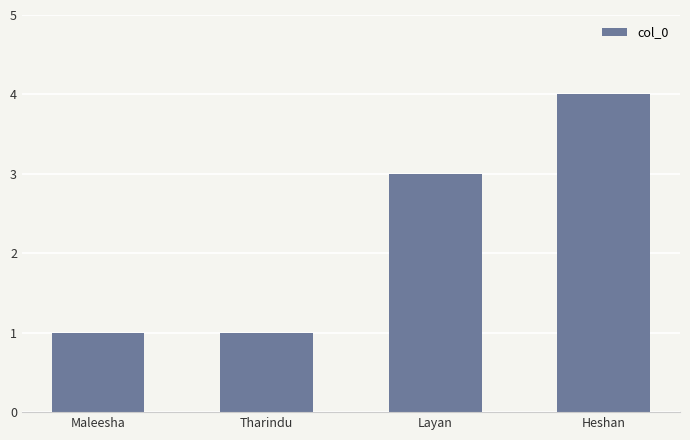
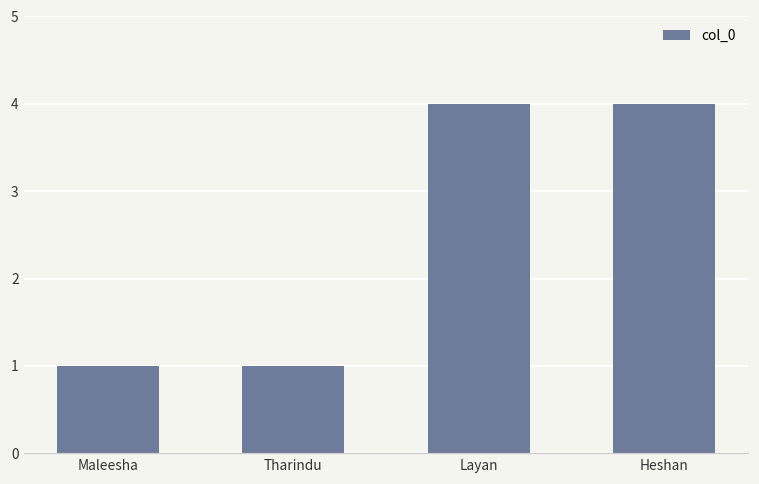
  {
    "Maleesha": 1,
    "Tharindu": 1,
-   "Layan": 3,
+   "Layan": 4,
    "Heshan": 4
  }
